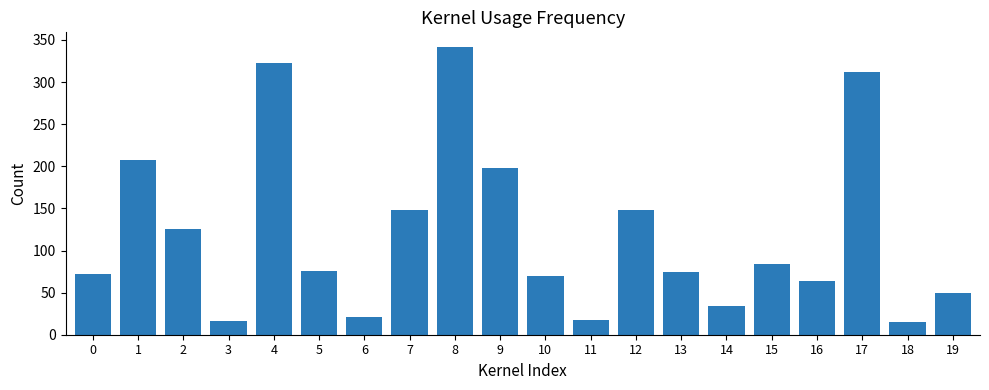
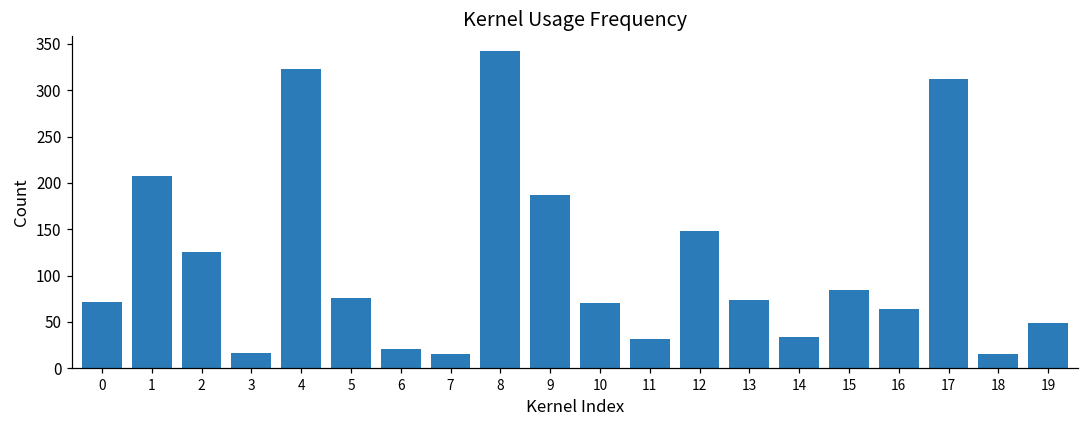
  {
    "0": 70,
    "1": 210,
    "2": 130,
    "3": 20,
    "4": 320,
    "5": 80,
    "6": 20,
-   "7": 150,
+   "7": 20,
    "8": 340,
-   "9": 200,
+   "9": 190,
    "10": 70,
-   "11": 20,
+   "11": 30,
    "12": 150,
    "13": 70,
    "14": 30,
    "15": 80,
    "16": 60,
    "17": 310,
    "18": 20,
    "19": 50
  }
